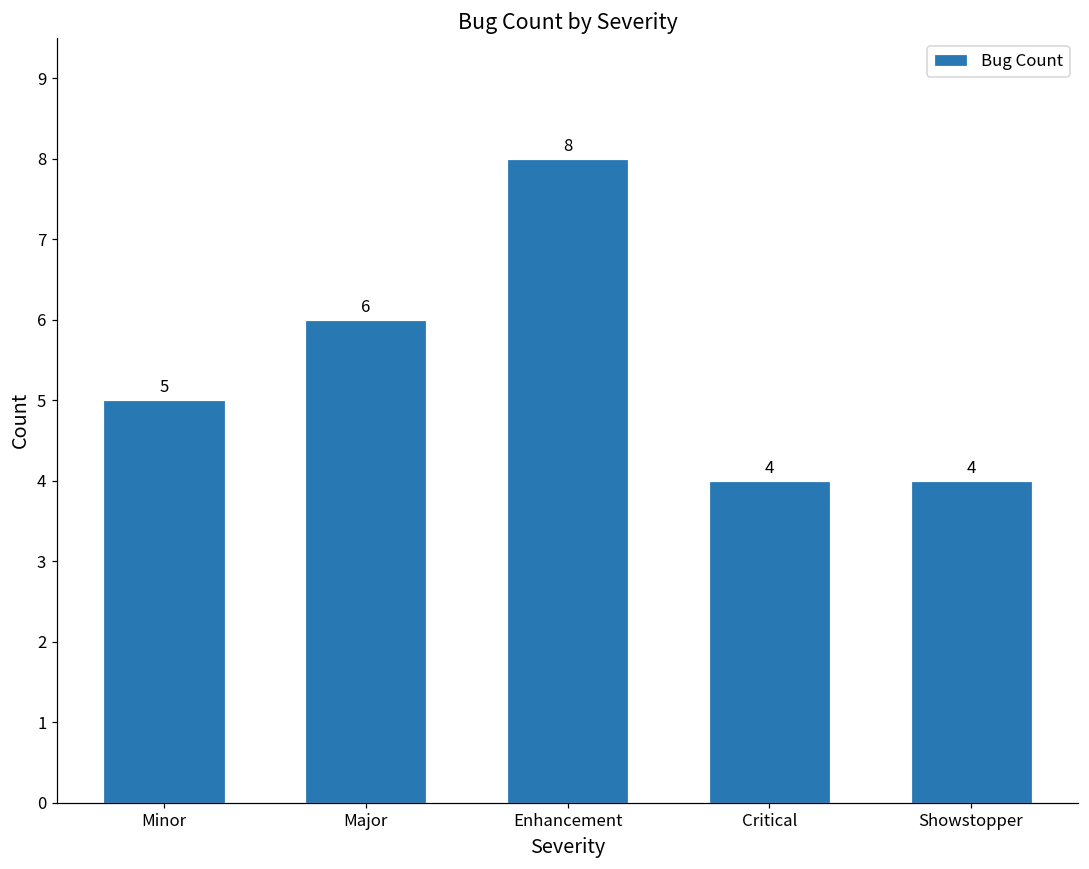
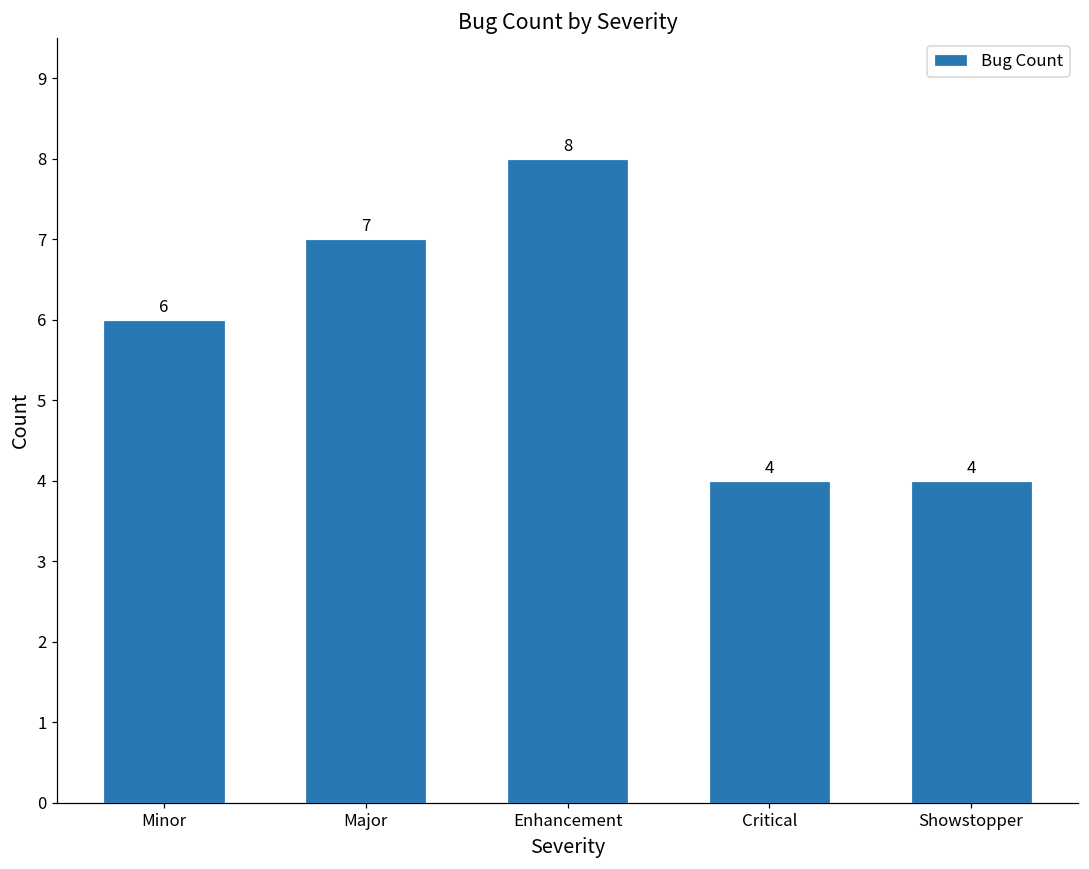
  {
-   "Minor": 5,
-   "Major": 6,
+   "Minor": 6,
+   "Major": 7,
    "Enhancement": 8,
    "Critical": 4,
    "Showstopper": 4
  }
